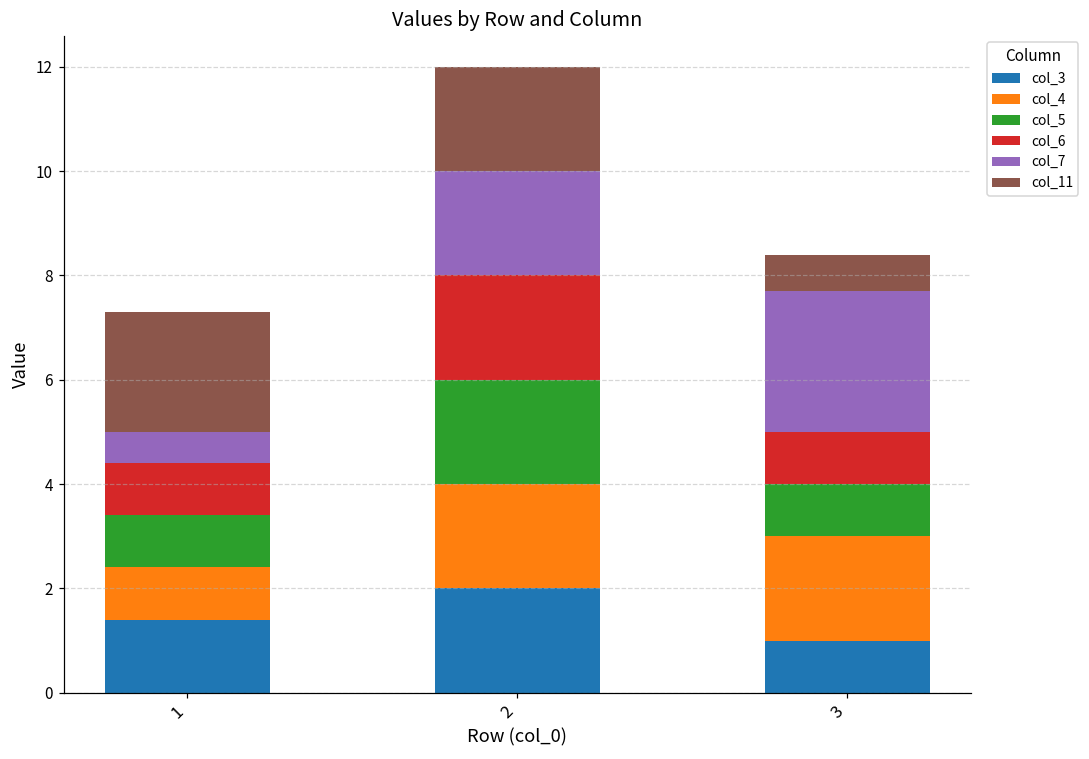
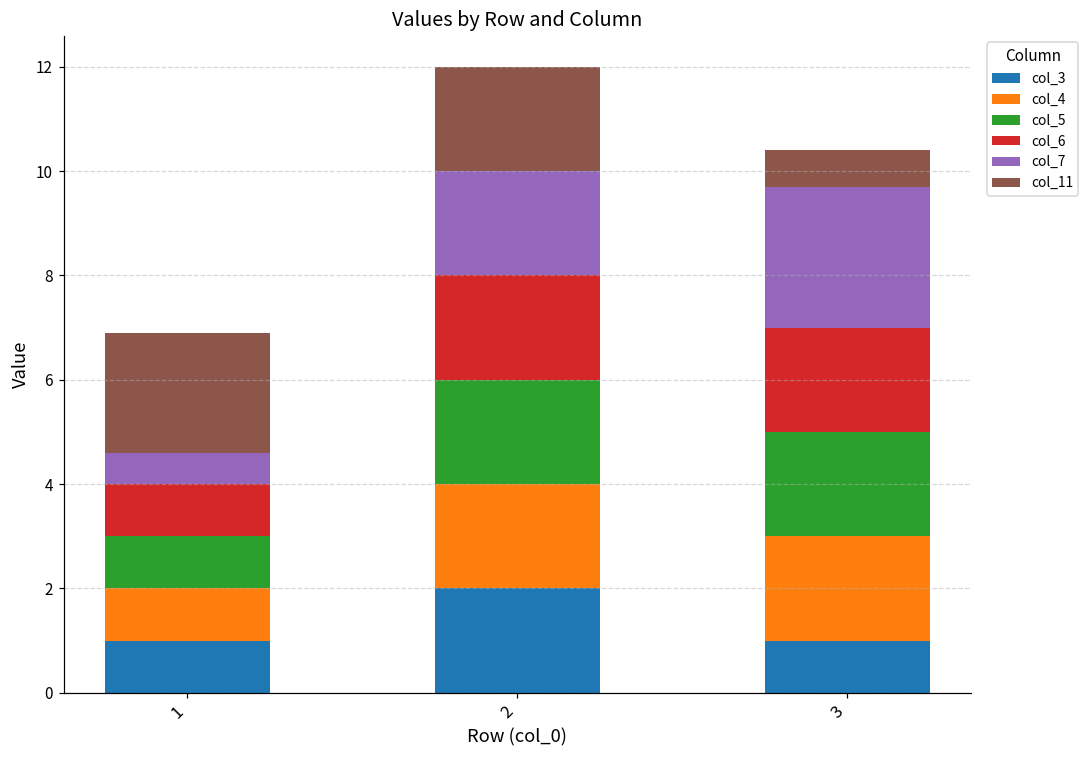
  {
    "col_3": {
-     "1": 1.4,
+     "1": 1.0,
      "2": 2.0,
      "3": 1.0
    },
    "col_4": {
      "1": 1.0,
      "2": 2.0,
      "3": 2.0
    },
    "col_5": {
      "1": 1,
      "2": 2,
-     "3": 1
+     "3": 2
    },
    "col_6": {
      "1": 1,
      "2": 2,
-     "3": 1
+     "3": 2
    },
    "col_7": {
      "1": 0.6,
      "2": 2.0,
      "3": 2.7
    },
    "col_11": {
      "1": 2.3,
      "2": 2.0,
      "3": 0.7
    }
  }
